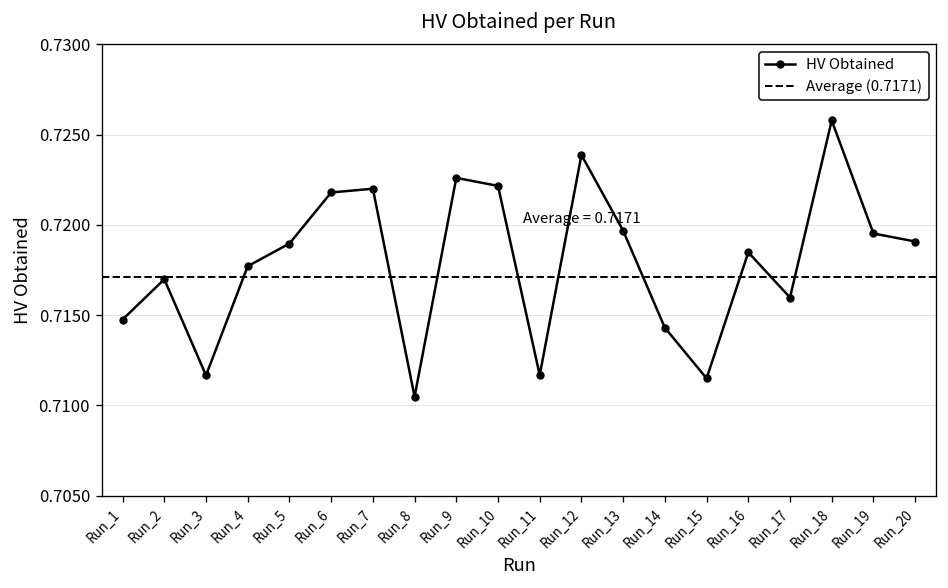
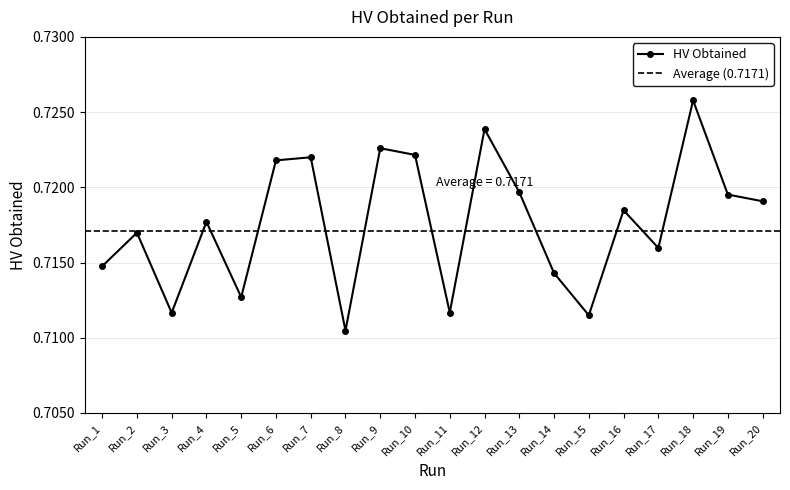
  {
    "Run_1": 0.7148,
    "Run_2": 0.7170,
    "Run_3": 0.7117,
    "Run_4": 0.7177,
-   "Run_5": 0.7190,
+   "Run_5": 0.7127,
    "Run_6": 0.7218,
    "Run_7": 0.7220,
    "Run_8": 0.7105,
    "Run_9": 0.7226,
    "Run_10": 0.7222,
    "Run_11": 0.7117,
    "Run_12": 0.7239,
    "Run_14": 0.7143,
    "Run_15": 0.7115,
    "Run_16": 0.7185,
    "Run_17": 0.7160,
    "Run_18": 0.7258,
    "Run_19": 0.7195,
    "Run_20": 0.7191
  }
